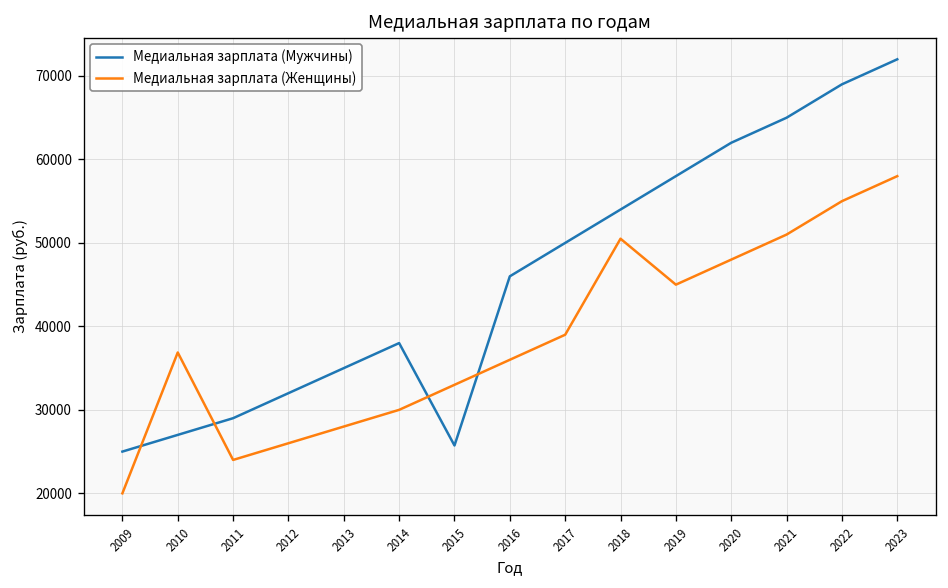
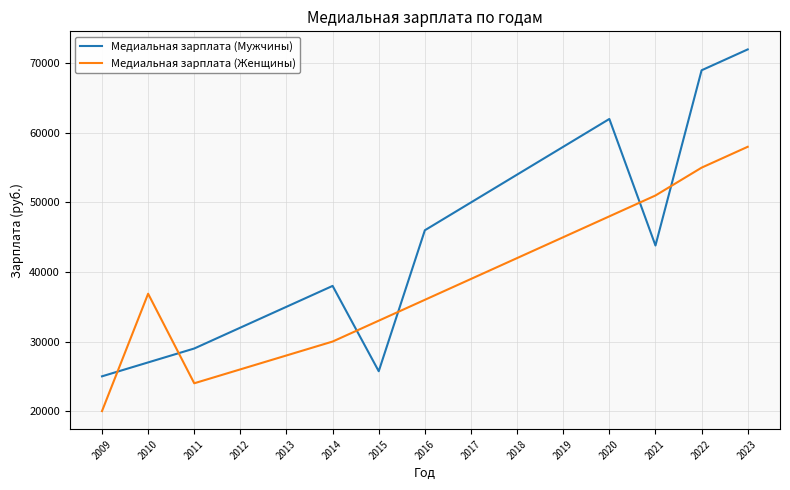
  {
    "Медиальная зарплата (Мужчины)": {
      "2009": 25000,
      "2010": 27000,
      "2011": 29000,
      "2012": 32000,
      "2013": 35000,
      "2014": 38000,
      "2015": 26000,
      "2016": 46000,
      "2017": 50000,
      "2018": 54000,
      "2019": 58000,
      "2020": 62000,
-     "2021": 65000,
+     "2021": 44000,
      "2022": 69000,
      "2023": 72000
    },
    "Медиальная зарплата (Женщины)": {
      "2009": 20000,
      "2010": 37000,
      "2011": 24000,
      "2012": 26000,
      "2013": 28000,
      "2014": 30000,
      "2015": 33000,
      "2016": 36000,
      "2017": 39000,
-     "2018": 51000,
+     "2018": 42000,
      "2019": 45000,
      "2020": 48000,
      "2021": 51000,
      "2022": 55000,
      "2023": 58000
    }
  }
